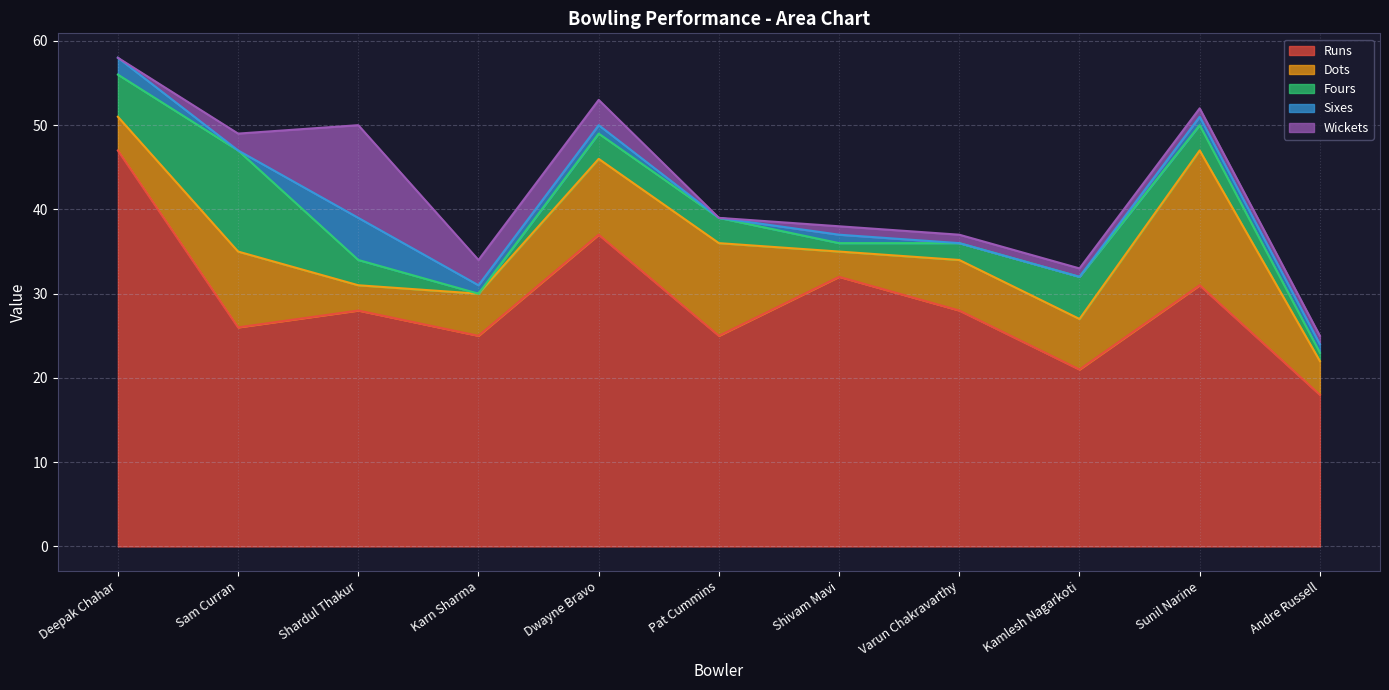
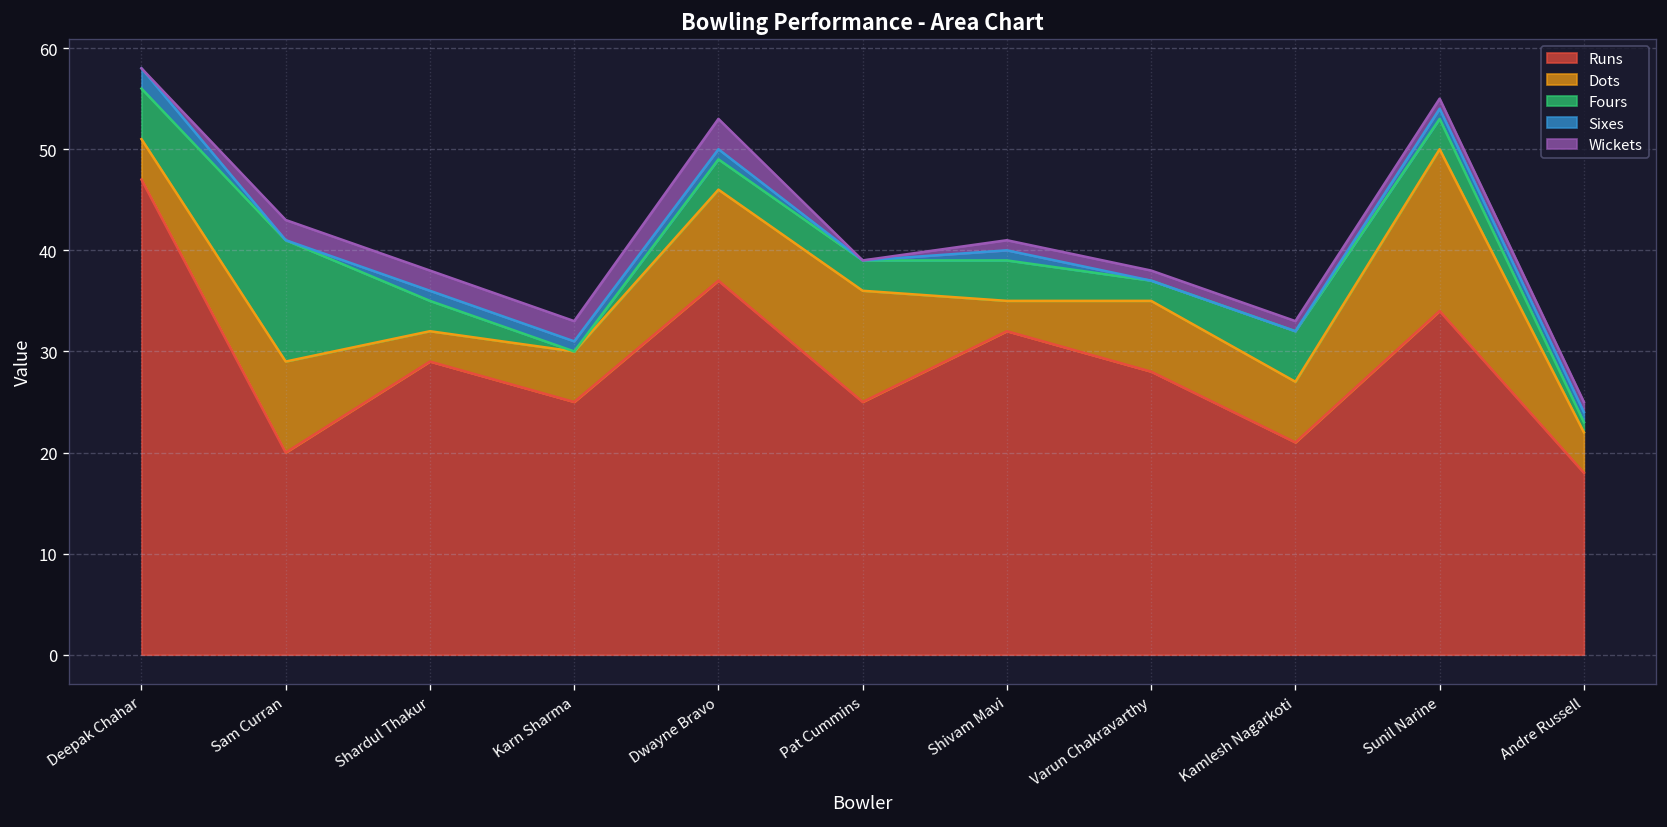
  {
    "Runs": {
      "Deepak Chahar": 47,
-     "Sam Curran": 26,
-     "Shardul Thakur": 28,
+     "Sam Curran": 20,
+     "Shardul Thakur": 29,
      "Karn Sharma": 25,
      "Dwayne Bravo": 37,
      "Pat Cummins": 25,
      "Shivam Mavi": 32,
      "Varun Chakravarthy": 28,
      "Kamlesh Nagarkoti": 21,
-     "Sunil Narine": 31,
+     "Sunil Narine": 34,
      "Andre Russell": 18
    },
    "Dots": {
      "Deepak Chahar": 4,
      "Sam Curran": 9,
      "Shardul Thakur": 3,
      "Dwayne Bravo": 9,
      "Pat Cummins": 11,
      "Shivam Mavi": 3,
-     "Varun Chakravarthy": 6,
+     "Varun Chakravarthy": 7,
      "Kamlesh Nagarkoti": 6,
      "Sunil Narine": 16,
      "Andre Russell": 4
    },
    "Fours": {
      "Deepak Chahar": 5,
      "Shardul Thakur": 3,
      "Dwayne Bravo": 3,
-     "Shivam Mavi": 1,
+     "Shivam Mavi": 4,
      "Sunil Narine": 3,
      "Andre Russell": 1
    },
    "Sixes": {
-     "Shardul Thakur": 5,
+     "Shardul Thakur": 1,
      "Karn Sharma": 1,
      "Dwayne Bravo": 1,
      "Shivam Mavi": 1,
      "Sunil Narine": 1,
      "Andre Russell": 1
    },
    "Wickets": {
      "Sam Curran": 2,
-     "Shardul Thakur": 11,
-     "Karn Sharma": 3,
+     "Shardul Thakur": 2,
+     "Karn Sharma": 2,
      "Dwayne Bravo": 3,
      "Shivam Mavi": 1,
      "Varun Chakravarthy": 1,
      "Kamlesh Nagarkoti": 1,
      "Sunil Narine": 1,
      "Andre Russell": 1
    }
  }
